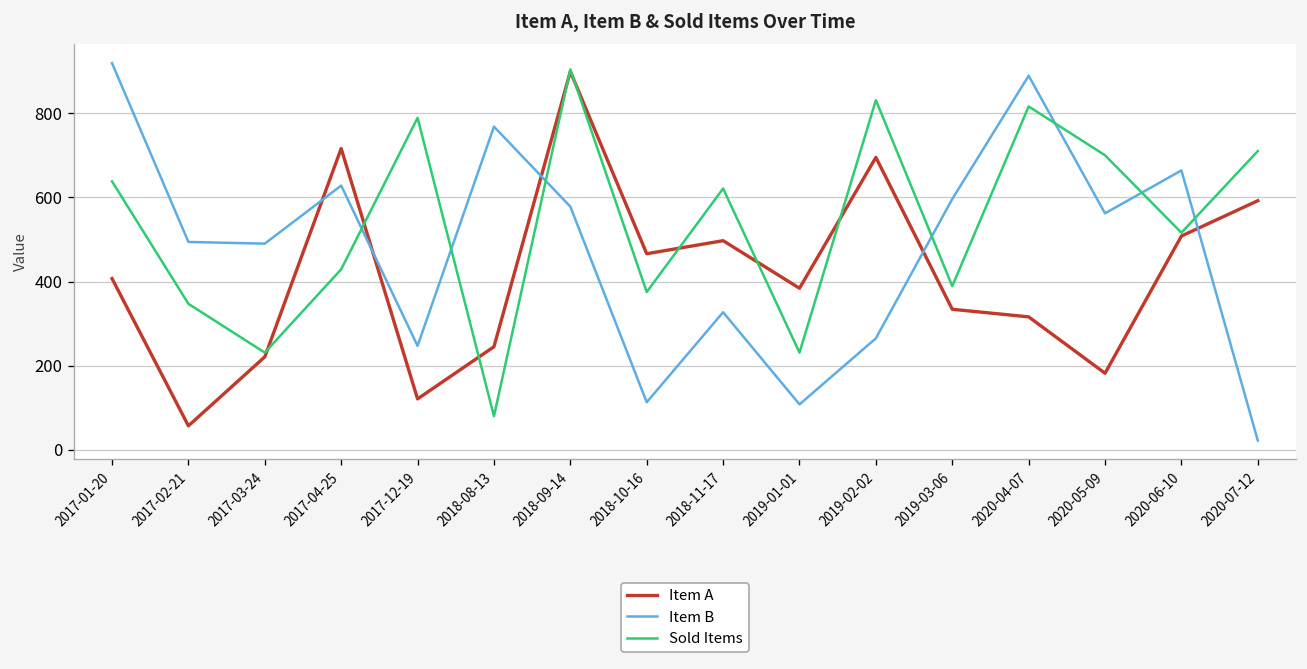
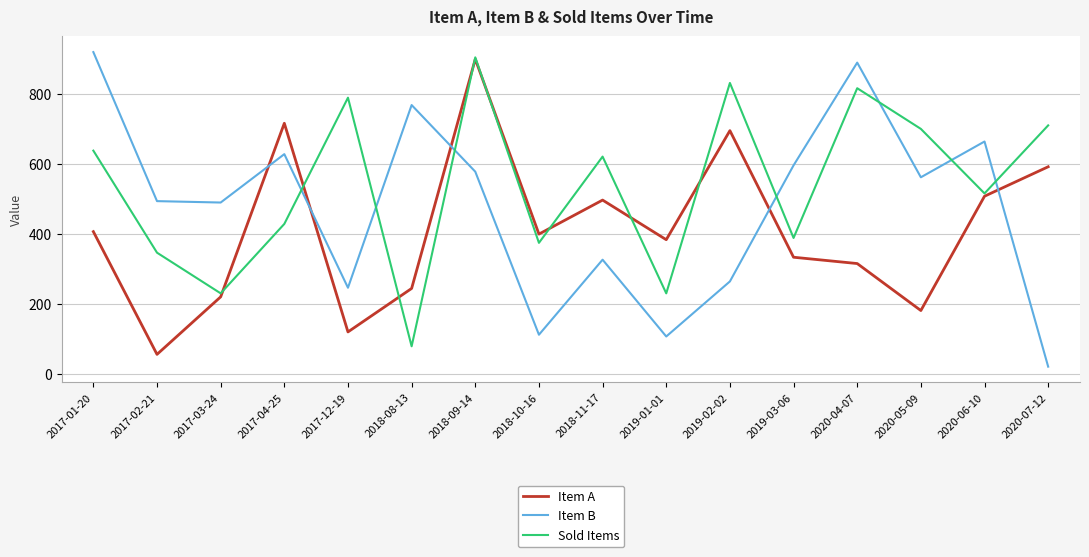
  {
    "Item A": {
      "2017-01-20": 410,
      "2017-02-21": 60,
      "2017-03-24": 220,
      "2017-04-25": 720,
      "2017-12-19": 120,
      "2018-08-13": 250,
-     "2018-10-16": 470,
+     "2018-10-16": 400,
      "2018-11-17": 500,
      "2019-01-01": 380,
      "2019-02-02": 700,
      "2019-03-06": 330,
      "2020-04-07": 320,
      "2020-05-09": 180,
      "2020-06-10": 510,
      "2020-07-12": 590
    },
    "Item B": {
      "2017-01-20": 920,
      "2017-02-21": 490,
      "2017-03-24": 490,
      "2017-04-25": 630,
      "2017-12-19": 250,
      "2018-08-13": 770,
      "2018-09-14": 580,
      "2018-10-16": 110,
      "2018-11-17": 330,
      "2019-01-01": 110,
      "2019-02-02": 270,
      "2019-03-06": 600,
      "2020-04-07": 890,
      "2020-05-09": 560,
      "2020-06-10": 660,
      "2020-07-12": 20
    },
    "Sold Items": {
      "2017-01-20": 640,
      "2017-02-21": 350,
      "2017-03-24": 230,
      "2017-04-25": 430,
      "2017-12-19": 790,
      "2018-08-13": 80,
      "2018-10-16": 380,
      "2018-11-17": 620,
      "2019-01-01": 230,
      "2019-02-02": 830,
      "2019-03-06": 390,
      "2020-04-07": 820,
      "2020-05-09": 700,
      "2020-06-10": 520,
      "2020-07-12": 710
    }
  }
